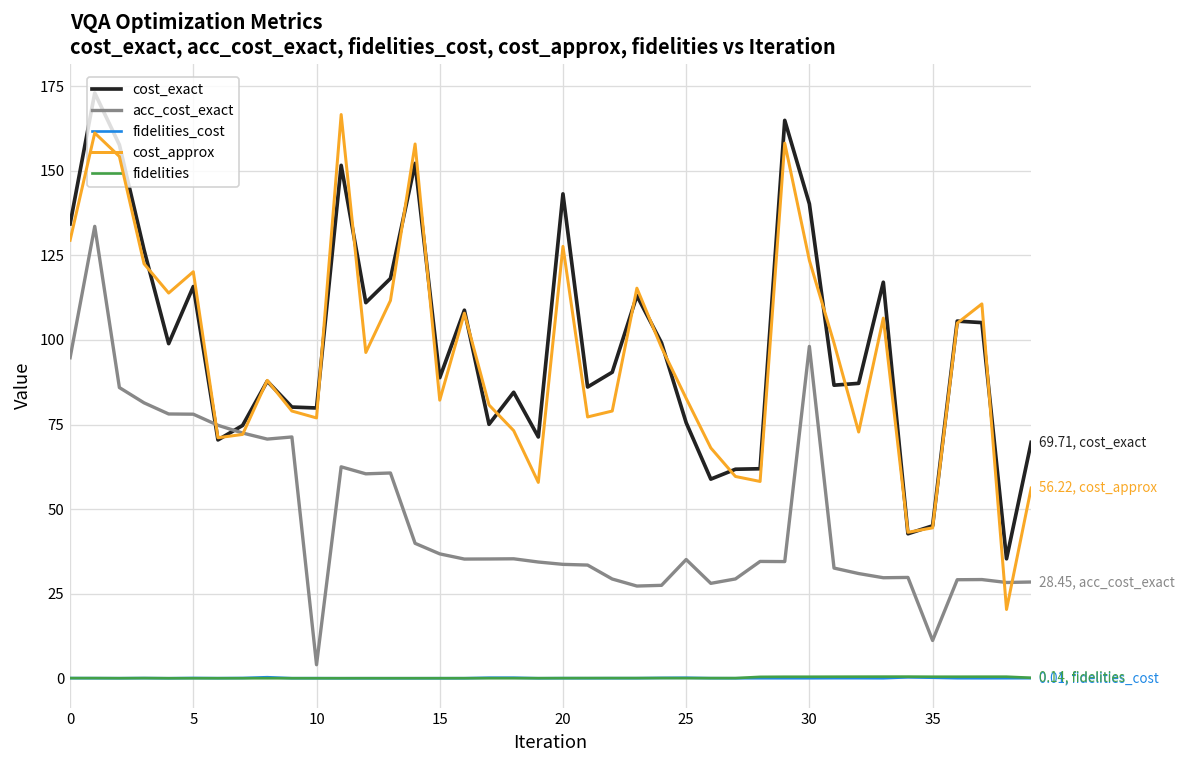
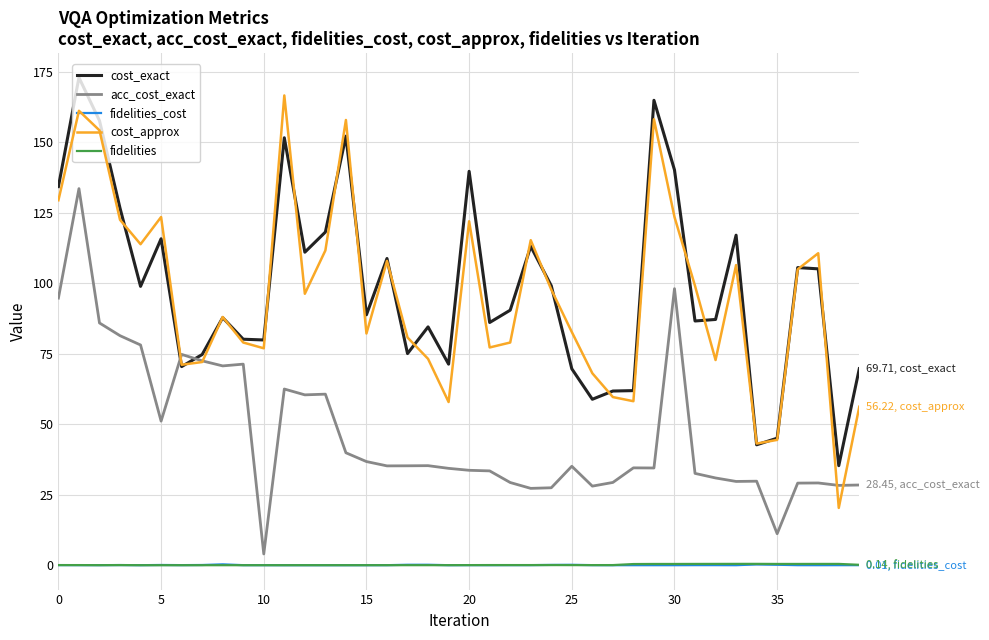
  {
    "cost_exact": {
      "0": 134,
      "5": 116,
      "10": 80,
      "15": 89,
-     "20": 143,
-     "25": 76,
+     "20": 140,
+     "25": 70,
      "30": 140
    },
    "acc_cost_exact": {
      "0": 95,
-     "5": 78,
+     "5": 51,
      "10": 4,
      "15": 37,
      "20": 34,
      "25": 35,
      "30": 98,
      "35": 11
    },
    "cost_approx": {
      "0": 129,
-     "5": 120,
+     "5": 124,
      "10": 77,
      "15": 82,
-     "20": 128,
+     "20": 122,
      "25": 83,
      "30": 124
    }
  }
